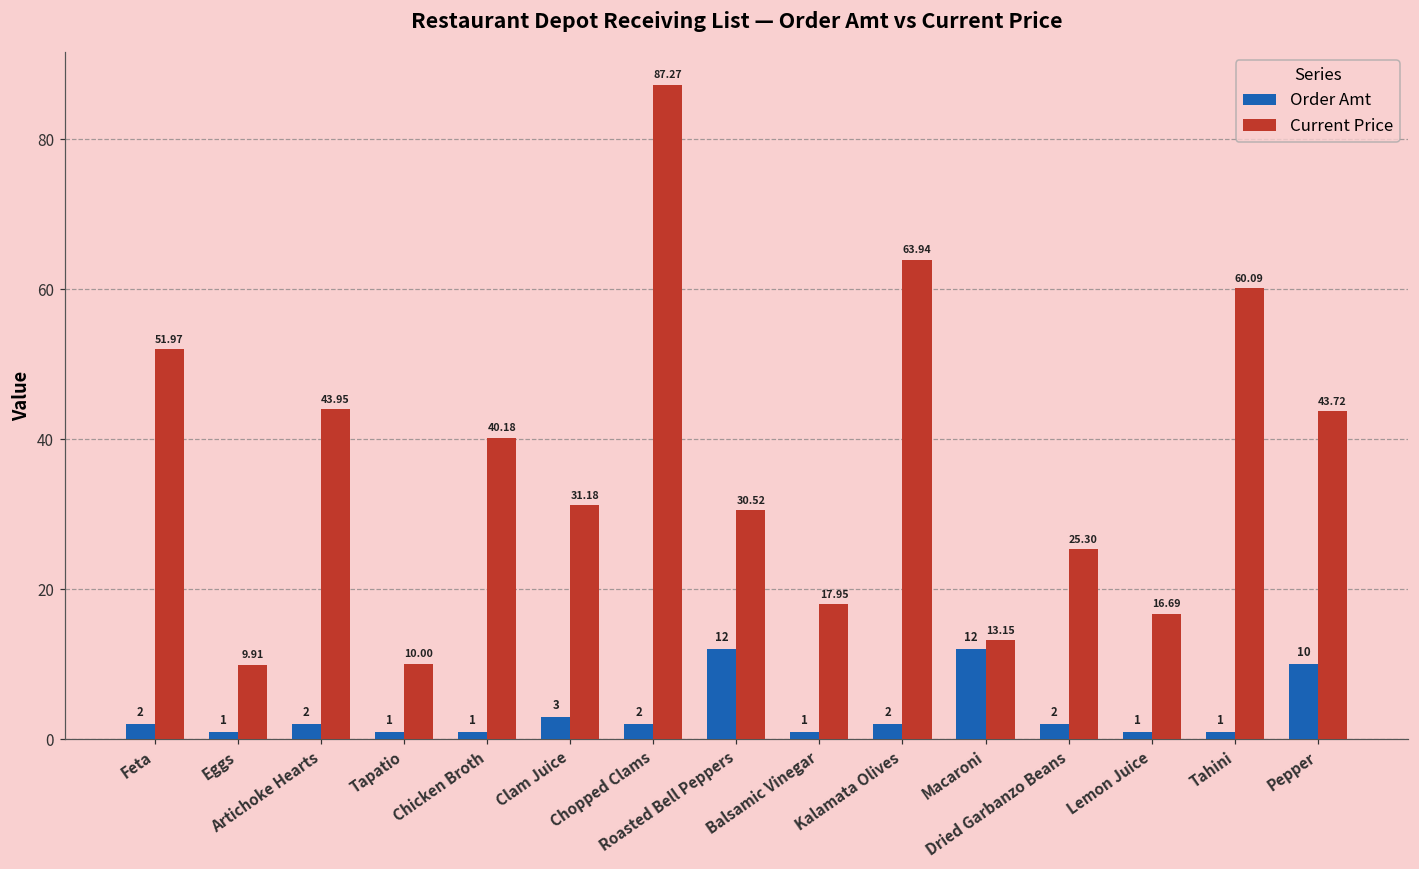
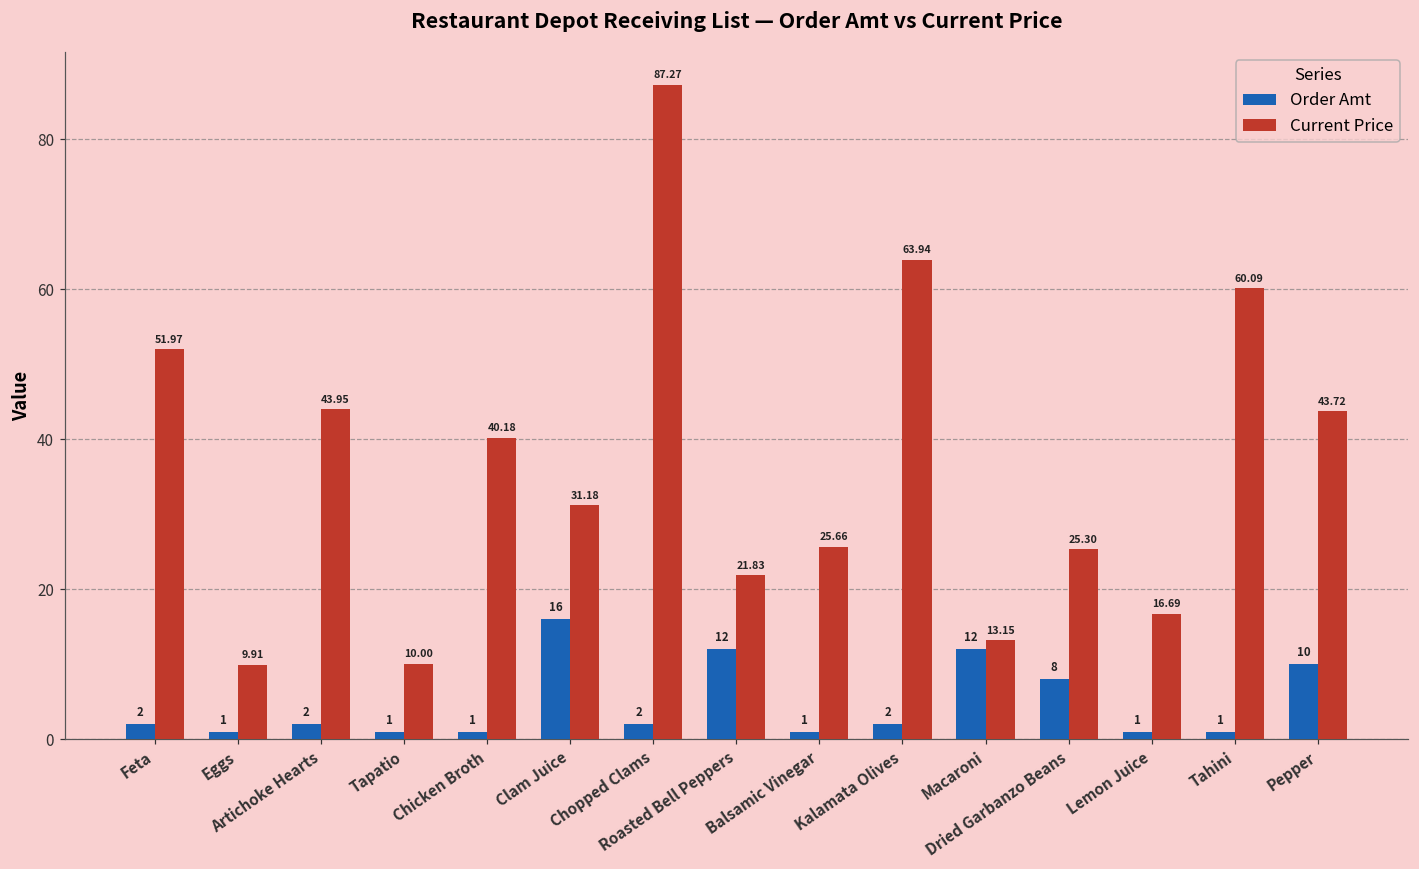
  {
    "Order Amt": {
      "Feta": 2,
      "Eggs": 1,
      "Artichoke Hearts": 2,
      "Tapatio": 1,
      "Chicken Broth": 1,
-     "Clam Juice": 3,
+     "Clam Juice": 16,
      "Chopped Clams": 2,
      "Roasted Bell Peppers": 12,
      "Balsamic Vinegar": 1,
      "Kalamata Olives": 2,
      "Macaroni": 12,
-     "Dried Garbanzo Beans": 2,
+     "Dried Garbanzo Beans": 8,
      "Lemon Juice": 1,
      "Tahini": 1,
      "Pepper": 10
    },
    "Current Price": {
      "Feta": 51.97,
      "Eggs": 9.91,
      "Artichoke Hearts": 43.95,
      "Tapatio": 10.00,
      "Chicken Broth": 40.18,
      "Clam Juice": 31.18,
      "Chopped Clams": 87.27,
-     "Roasted Bell Peppers": 30.52,
-     "Balsamic Vinegar": 17.95,
+     "Roasted Bell Peppers": 21.83,
+     "Balsamic Vinegar": 25.66,
      "Kalamata Olives": 63.94,
      "Macaroni": 13.15,
      "Dried Garbanzo Beans": 25.30,
      "Lemon Juice": 16.69,
      "Tahini": 60.09,
      "Pepper": 43.72
    }
  }
